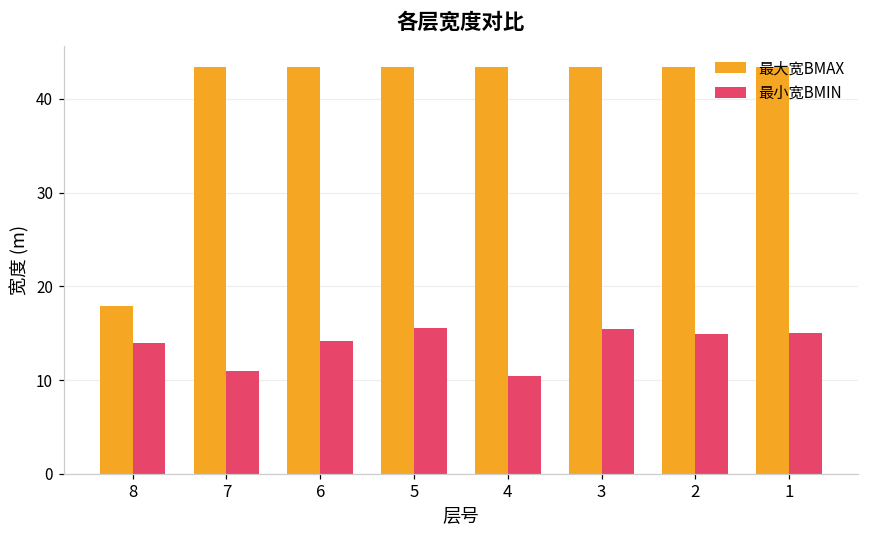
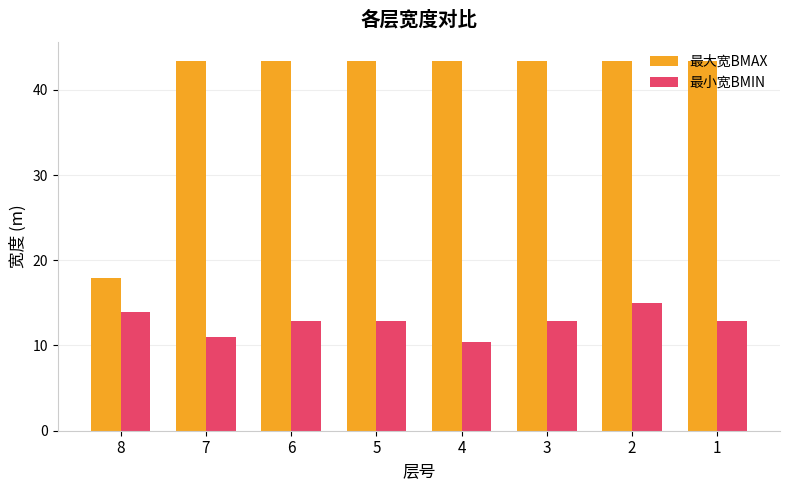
  {
    "最大宽BMAX": {
      "8": 18,
      "7": 43,
      "6": 43,
      "5": 43,
      "4": 43,
      "3": 43,
      "2": 43,
      "1": 43
    },
    "最小宽BMIN": {
      "8": 14,
      "7": 11,
-     "6": 14,
-     "5": 16,
+     "6": 13,
+     "5": 13,
      "4": 10,
-     "3": 15,
+     "3": 13,
      "2": 15,
-     "1": 15
+     "1": 13
    }
  }
